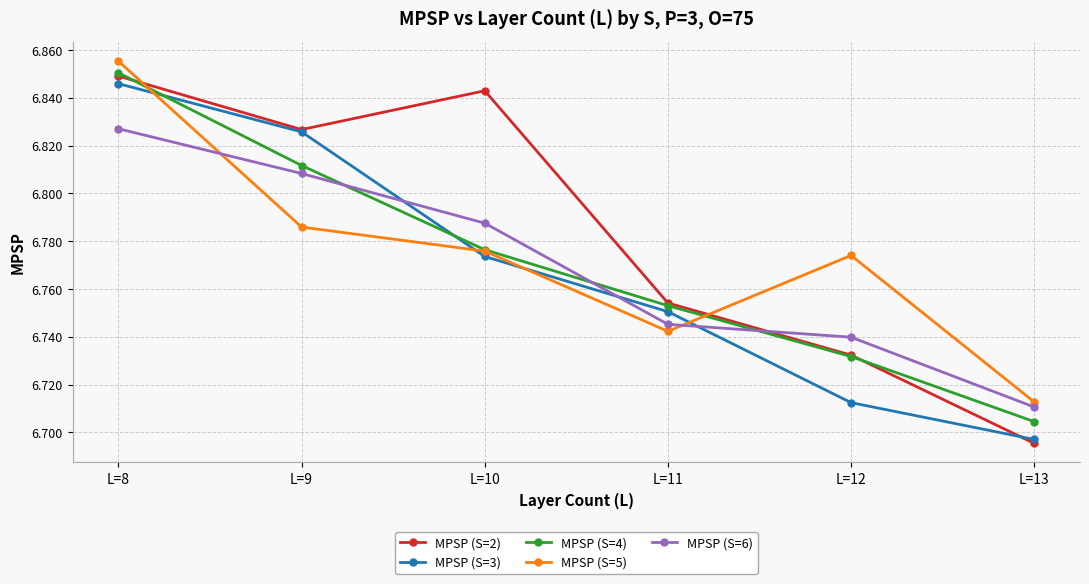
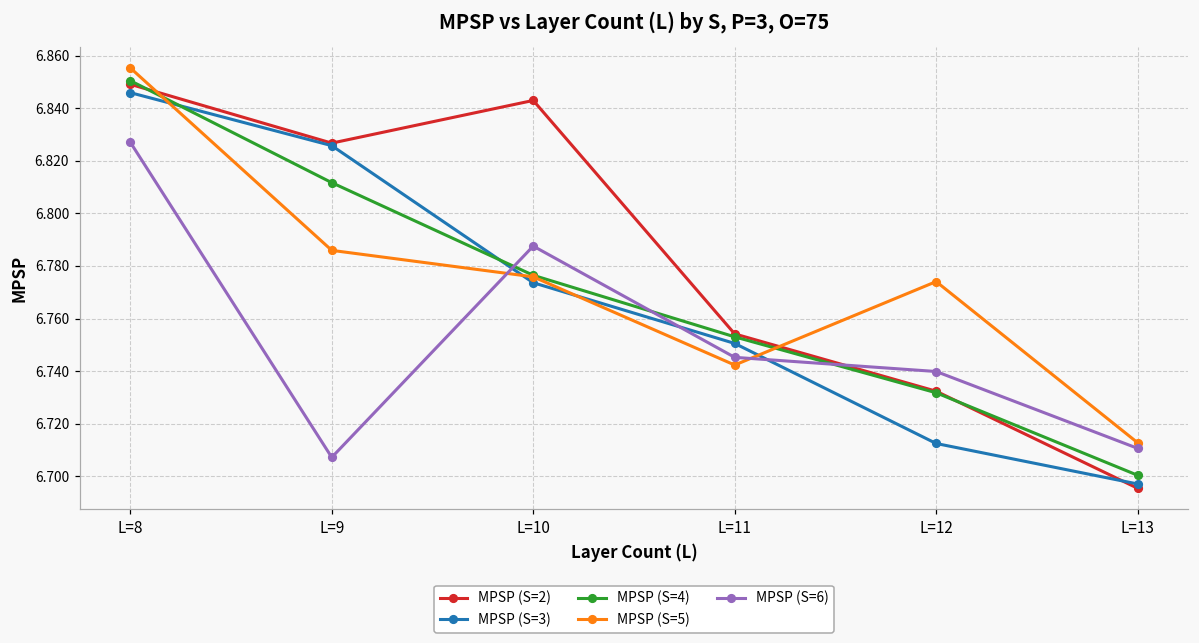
  {
    "MPSP (S=2)": {
      "L=8": 6.849,
      "L=10": 6.843,
      "L=11": 6.754,
      "L=13": 6.695
    },
    "MPSP (S=3)": {
      "L=8": 6.846,
      "L=10": 6.774,
      "L=11": 6.751,
      "L=12": 6.712,
      "L=13": 6.697
    },
    "MPSP (S=4)": {
      "L=8": 6.851,
      "L=9": 6.812,
      "L=11": 6.753,
-     "L=13": 6.705
+     "L=13": 6.700
    },
    "MPSP (S=5)": {
      "L=8": 6.855,
      "L=9": 6.786,
      "L=11": 6.742,
      "L=12": 6.774,
      "L=13": 6.713
    },
    "MPSP (S=6)": {
      "L=8": 6.827,
-     "L=9": 6.808,
+     "L=9": 6.707,
      "L=10": 6.788,
      "L=11": 6.745,
      "L=12": 6.740,
      "L=13": 6.711
    }
  }
